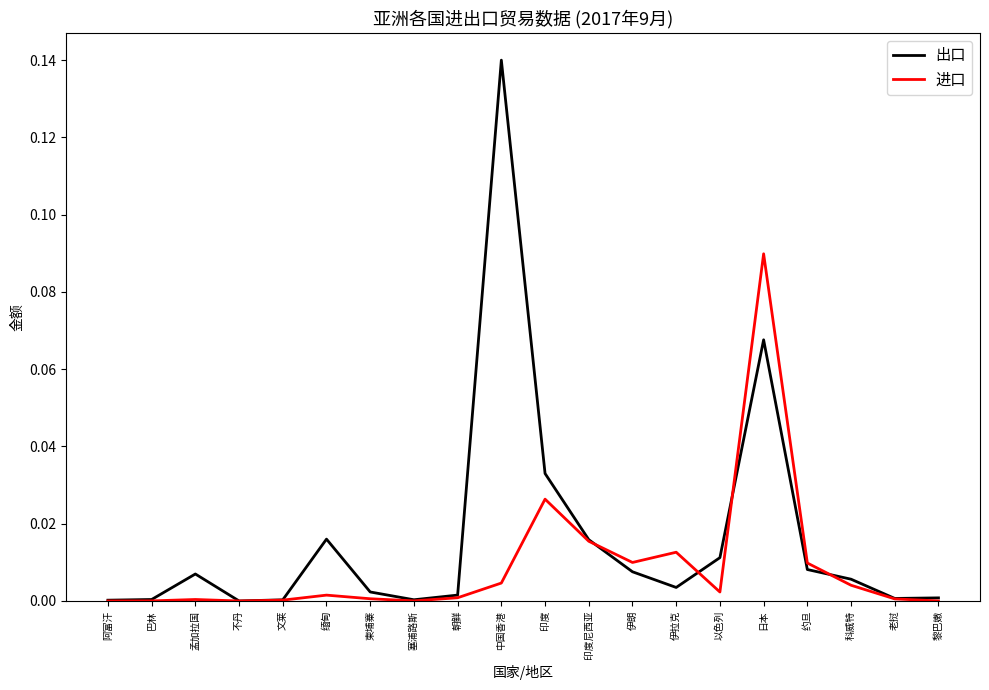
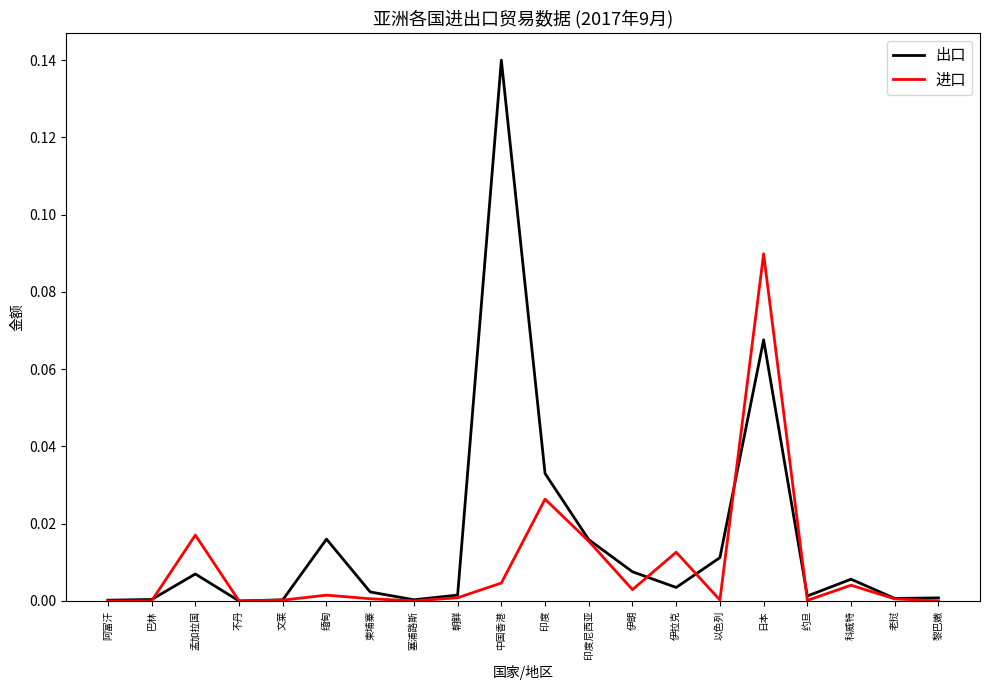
  {
    "出口": {
      "孟加拉国": 0.007,
      "缅甸": 0.016,
      "柬埔寨": 0.002,
      "朝鲜": 0.002,
      "中国香港": 0.140,
      "印度": 0.033,
      "伊朗": 0.008,
      "伊拉克": 0.003,
      "以色列": 0.011,
      "日本": 0.068,
-     "约旦": 0.008,
+     "约旦": 0.001,
      "科威特": 0.006,
      "黎巴嫩": 0.001
    },
    "进口": {
-     "孟加拉国": 0.000,
+     "孟加拉国": 0.017,
      "缅甸": 0.002,
      "柬埔寨": 0.001,
      "朝鲜": 0.001,
      "中国香港": 0.005,
      "印度": 0.026,
-     "伊朗": 0.010,
+     "伊朗": 0.003,
      "伊拉克": 0.013,
-     "以色列": 0.002,
+     "以色列": 0.000,
      "日本": 0.090,
-     "约旦": 0.010,
+     "约旦": 0.000,
      "科威特": 0.004,
      "黎巴嫩": 0.000
    }
  }
